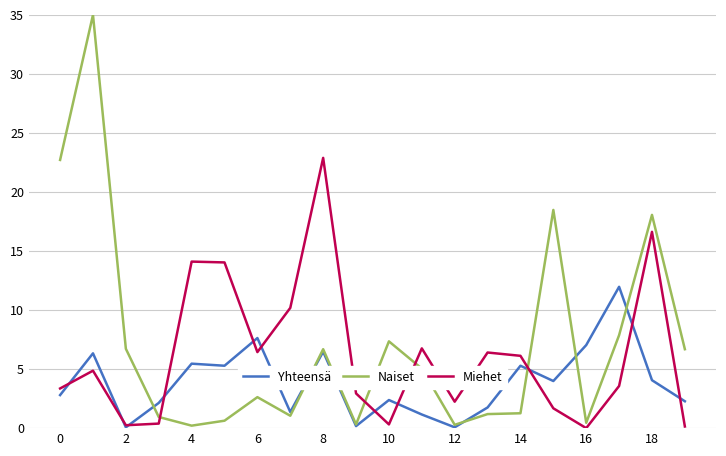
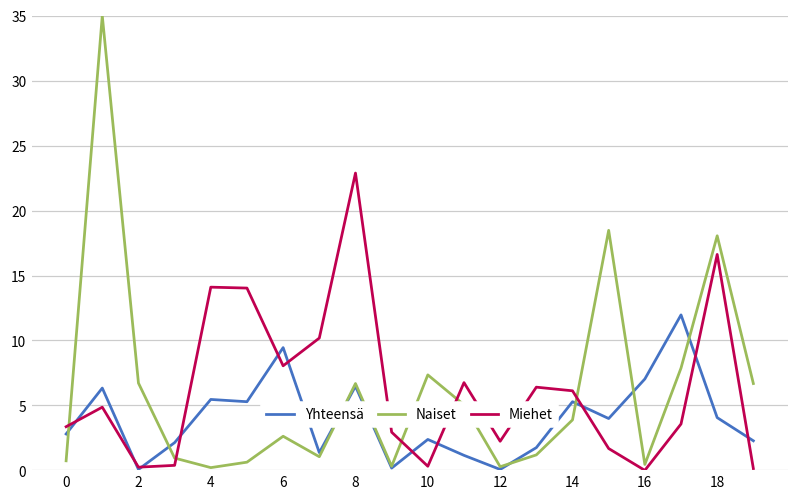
  {
    "Yhteensä": {
      "0": 2.8,
      "4": 5.5,
-     "6": 7.6,
+     "6": 9.5,
      "10": 2.4,
      "14": 5.3,
      "16": 7.0,
      "18": 4.1
    },
    "Naiset": {
-     "0": 22.7,
+     "0": 0.7,
      "2": 6.7,
      "4": 0.2,
      "6": 2.6,
      "10": 7.4,
-     "14": 1.3,
+     "14": 3.9,
      "16": 0.5,
      "18": 18.1
    },
    "Miehet": {
      "0": 3.4,
      "4": 14.1,
-     "6": 6.4,
+     "6": 8.1,
      "8": 22.9,
      "10": 0.3,
      "12": 2.2,
      "14": 6.1,
      "16": 0.0,
      "18": 16.6
    }
  }
